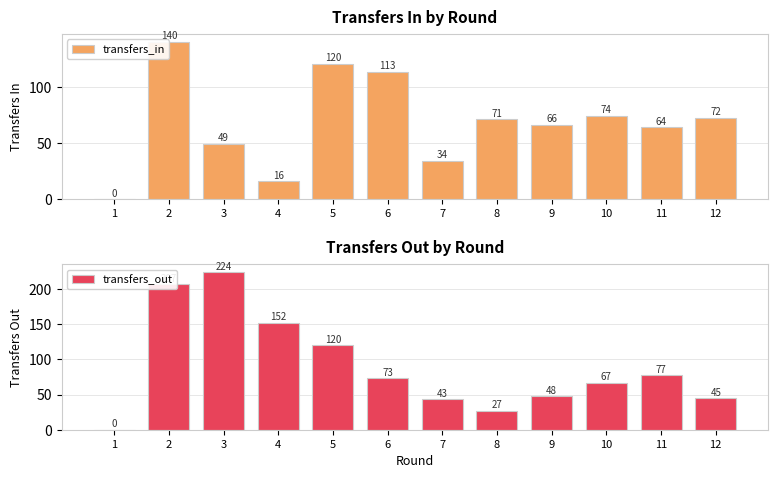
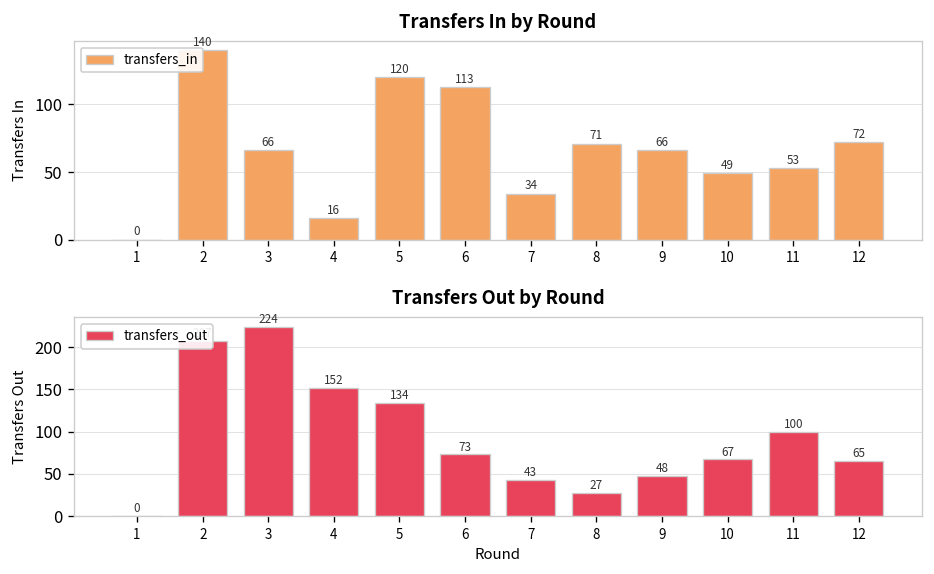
  {
    "Transfers In by Round": {
      "1": 0,
-     "3": 49,
+     "3": 66,
      "4": 16,
      "5": 120,
      "6": 113,
      "7": 34,
      "8": 71,
      "9": 66,
-     "10": 74,
-     "11": 64,
+     "10": 49,
+     "11": 53,
      "12": 72
    },
    "Transfers Out by Round": {
      "1": 0,
      "3": 224,
      "4": 152,
-     "5": 120,
+     "5": 134,
      "6": 73,
      "7": 43,
      "8": 27,
      "9": 48,
      "10": 67,
-     "11": 77,
-     "12": 45
+     "11": 100,
+     "12": 65
    }
  }
